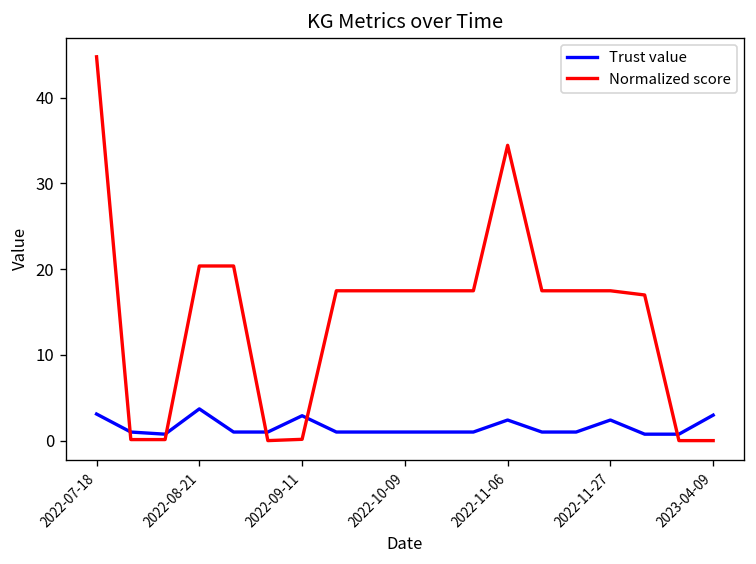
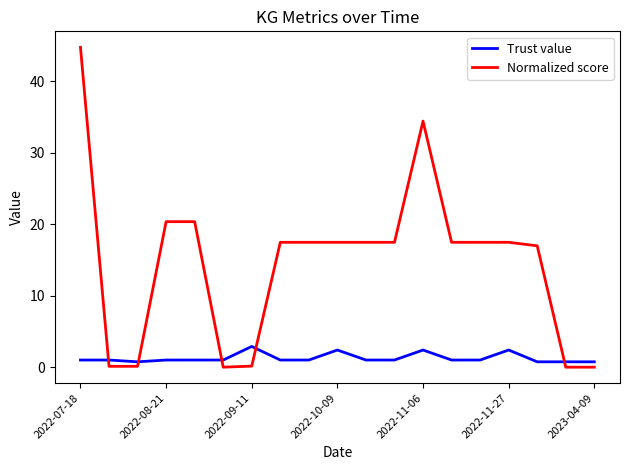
  {
    "Trust value": {
-     "2022-07-18": 3,
-     "2022-08-21": 4,
+     "2022-07-18": 1,
+     "2022-08-21": 1,
      "2022-09-11": 3,
-     "2022-10-09": 1,
+     "2022-10-09": 2,
      "2022-11-06": 2,
      "2022-11-27": 2,
-     "2023-04-09": 3
+     "2023-04-09": 1
    },
    "Normalized score": {
      "2022-07-18": 45,
      "2022-08-21": 20,
      "2022-09-11": 0,
      "2022-10-09": 17,
      "2022-11-06": 34,
      "2022-11-27": 17,
      "2023-04-09": 0
    }
  }
